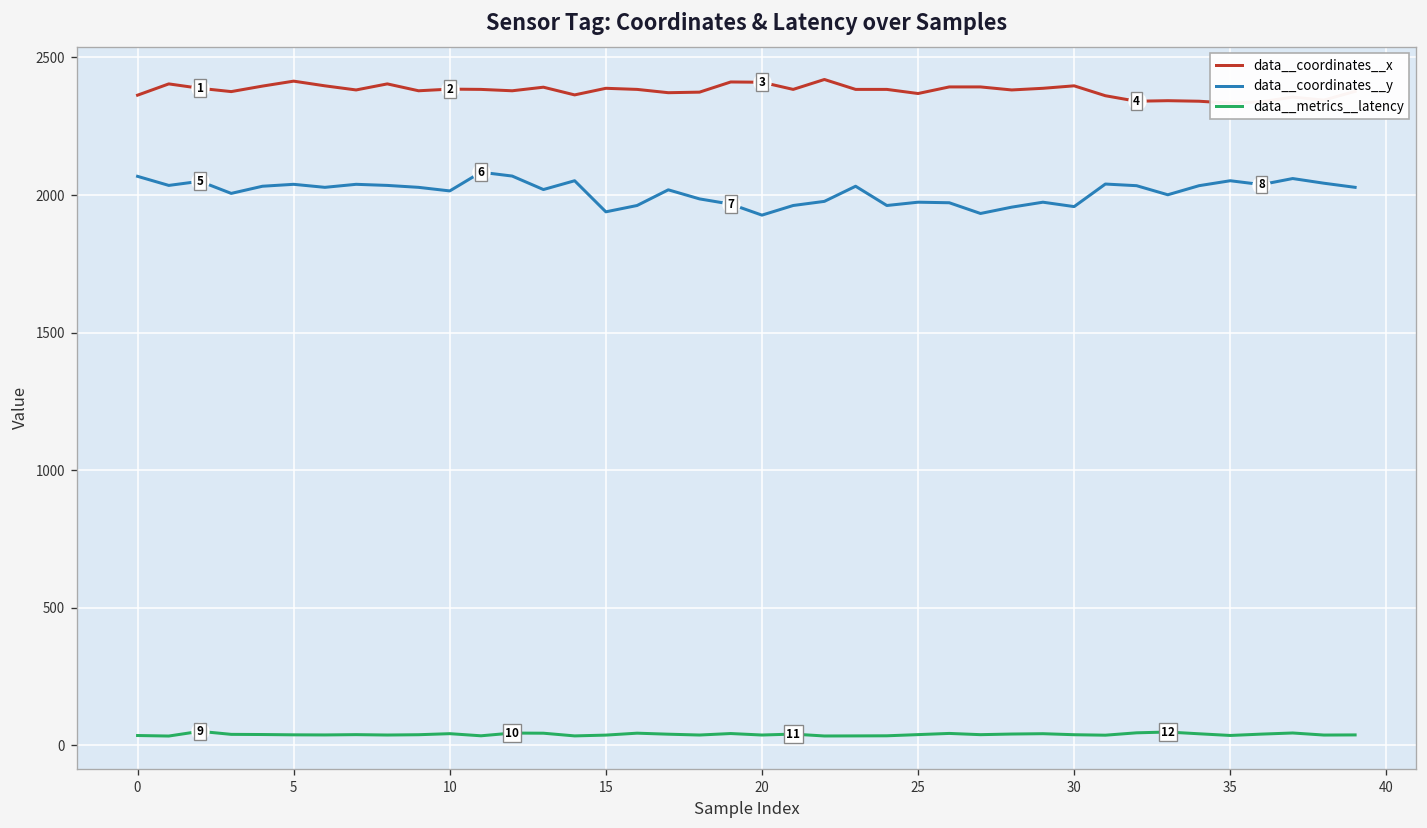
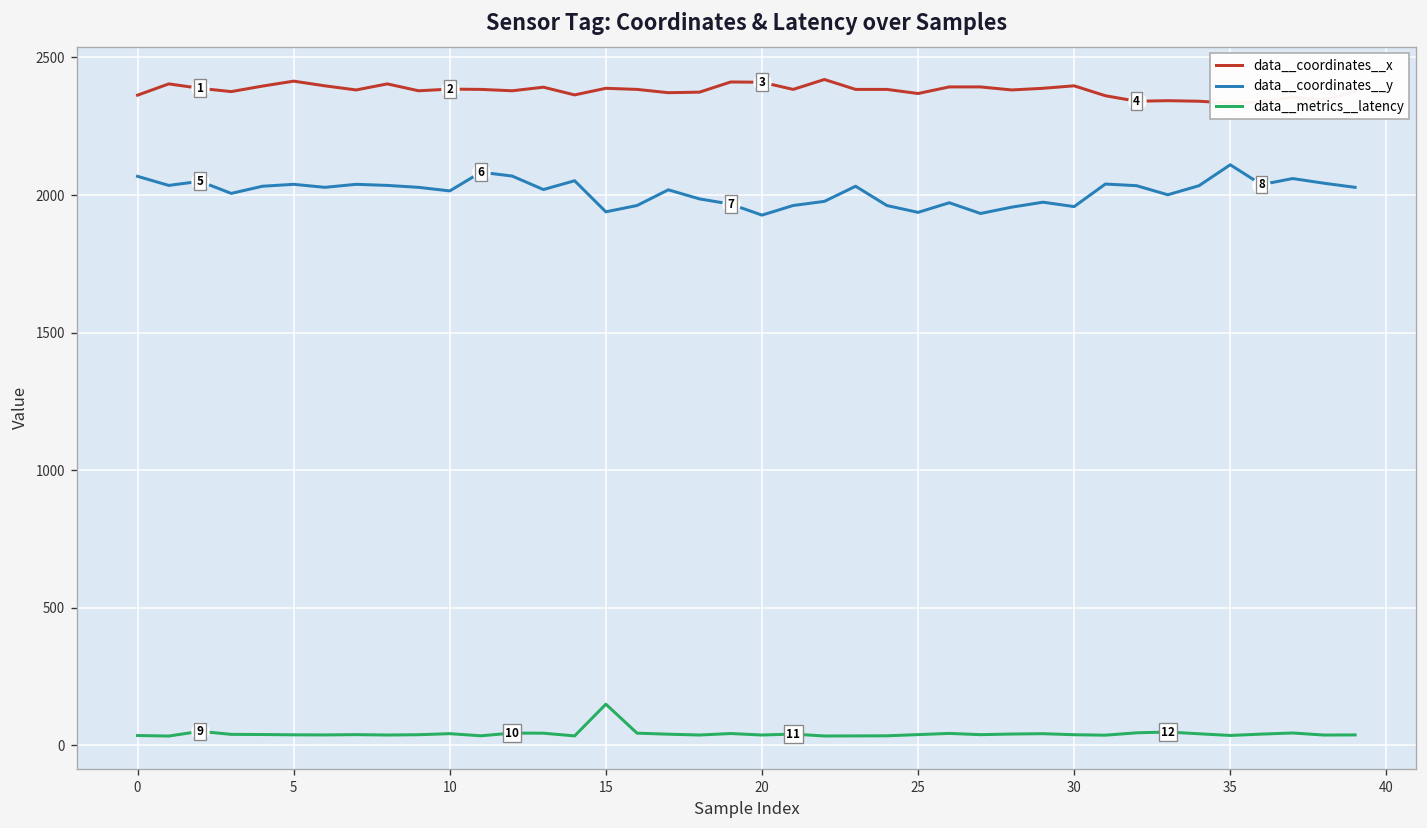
  {
    "data__coordinates__x": {
      "0": 2360,
      "5": 2410,
      "15": 2390,
      "25": 2370,
      "30": 2400
    },
    "data__coordinates__y": {
      "0": 2070,
      "5": 2040,
      "10": 2020,
      "15": 1940,
      "20": 1930,
-     "25": 1970,
+     "25": 1940,
      "30": 1960,
-     "35": 2050
+     "35": 2110
    },
    "data__metrics__latency": {
      "0": 40,
      "5": 40,
      "10": 40,
-     "15": 40,
+     "15": 150,
      "20": 40,
      "25": 40,
      "30": 40,
      "35": 40
    }
  }
